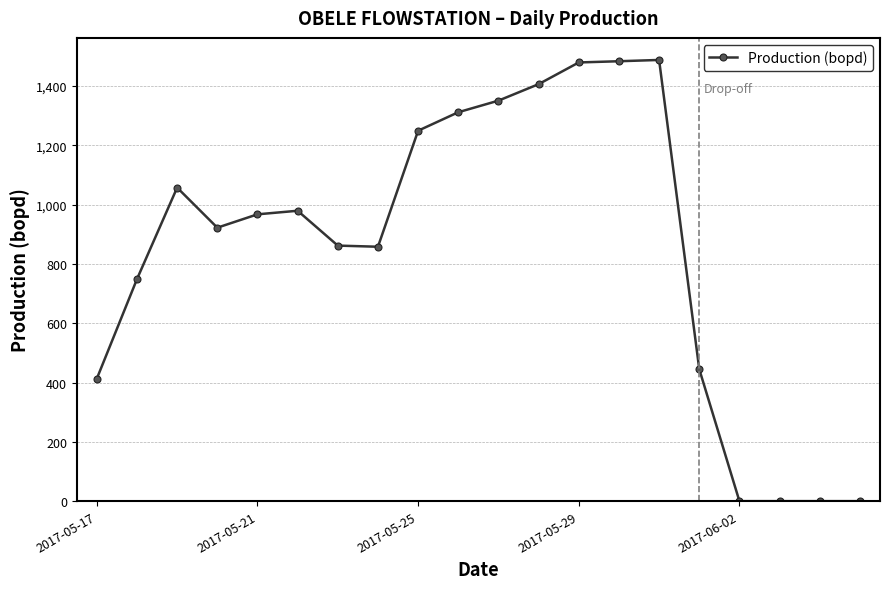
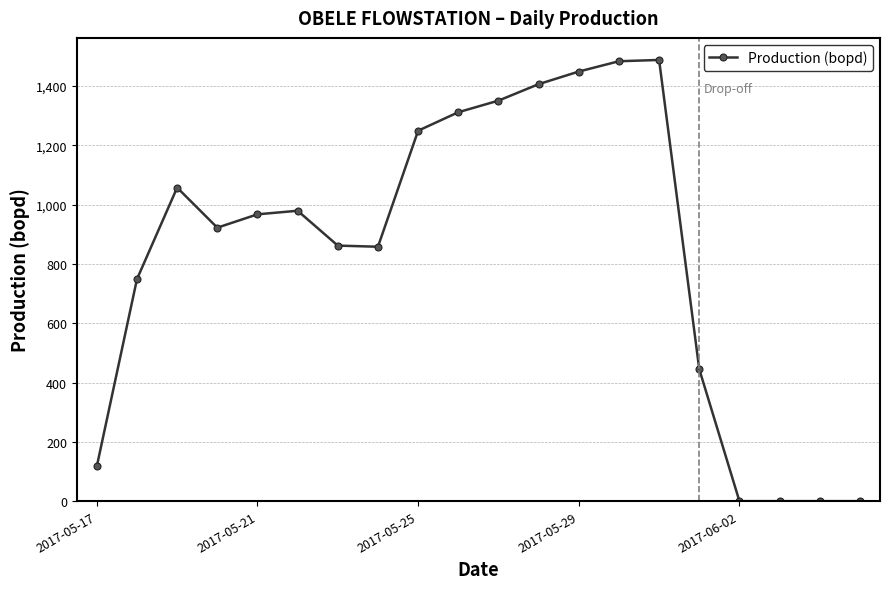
  {
-   "2017-05-17": "410",
+   "2017-05-17": "120",
    "2017-05-21": "970",
    "2017-05-25": "1,250",
-   "2017-05-29": "1,480",
+   "2017-05-29": "1,450",
    "2017-06-02": "0"
  }
